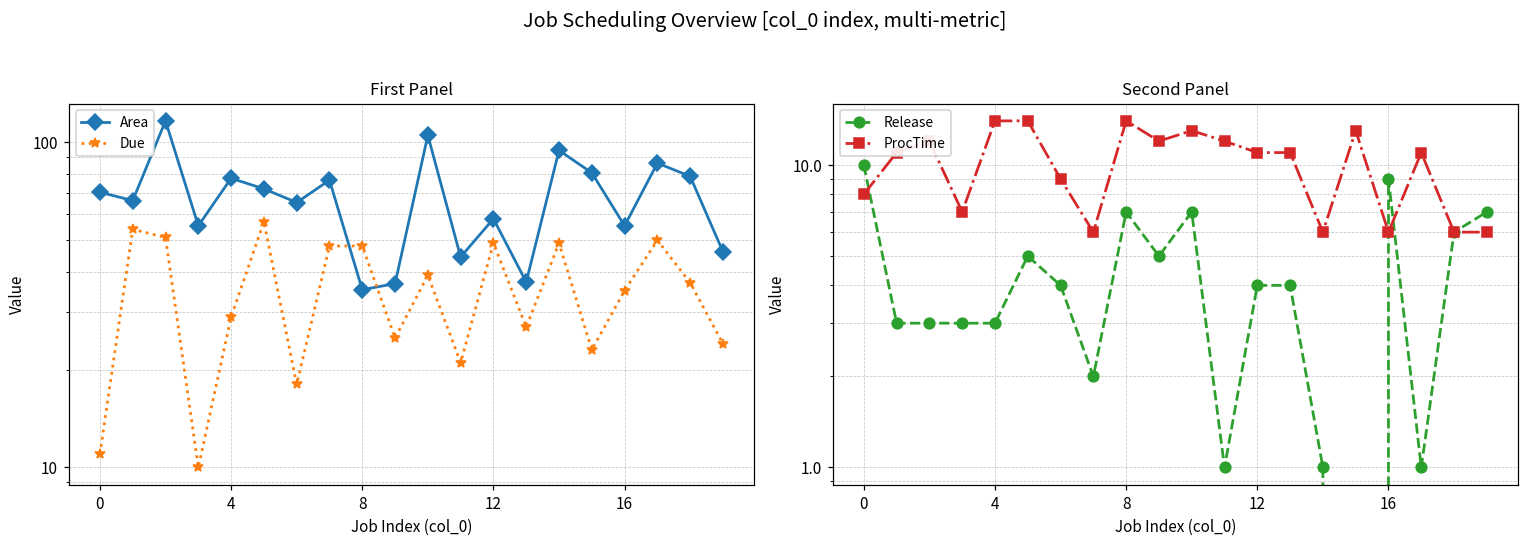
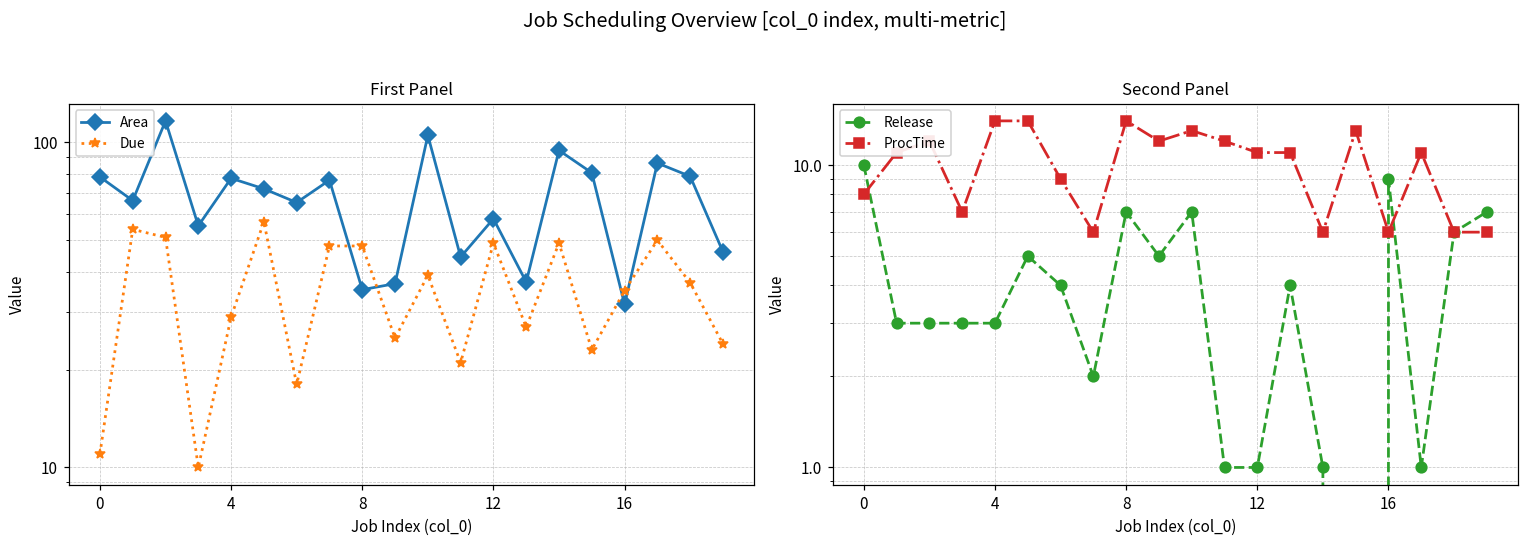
  {
    "First Panel": {
      "Area": {
-       "0": 70,
+       "0": 78,
        "4": 78,
        "8": 35,
        "12": 58,
-       "16": 55
+       "16": 32
      },
      "Due": {
        "0": 11,
        "4": 29,
        "8": 48,
        "12": 49,
        "16": 35
      }
    },
    "Second Panel": {
      "Release": {
        "0": 10,
        "4": 3,
        "8": 7,
-       "12": 4,
+       "12": 1,
        "16": 9
      },
      "ProcTime": {
        "0": 8,
        "4": 14,
        "8": 14,
        "12": 11,
        "16": 6
      }
    }
  }
